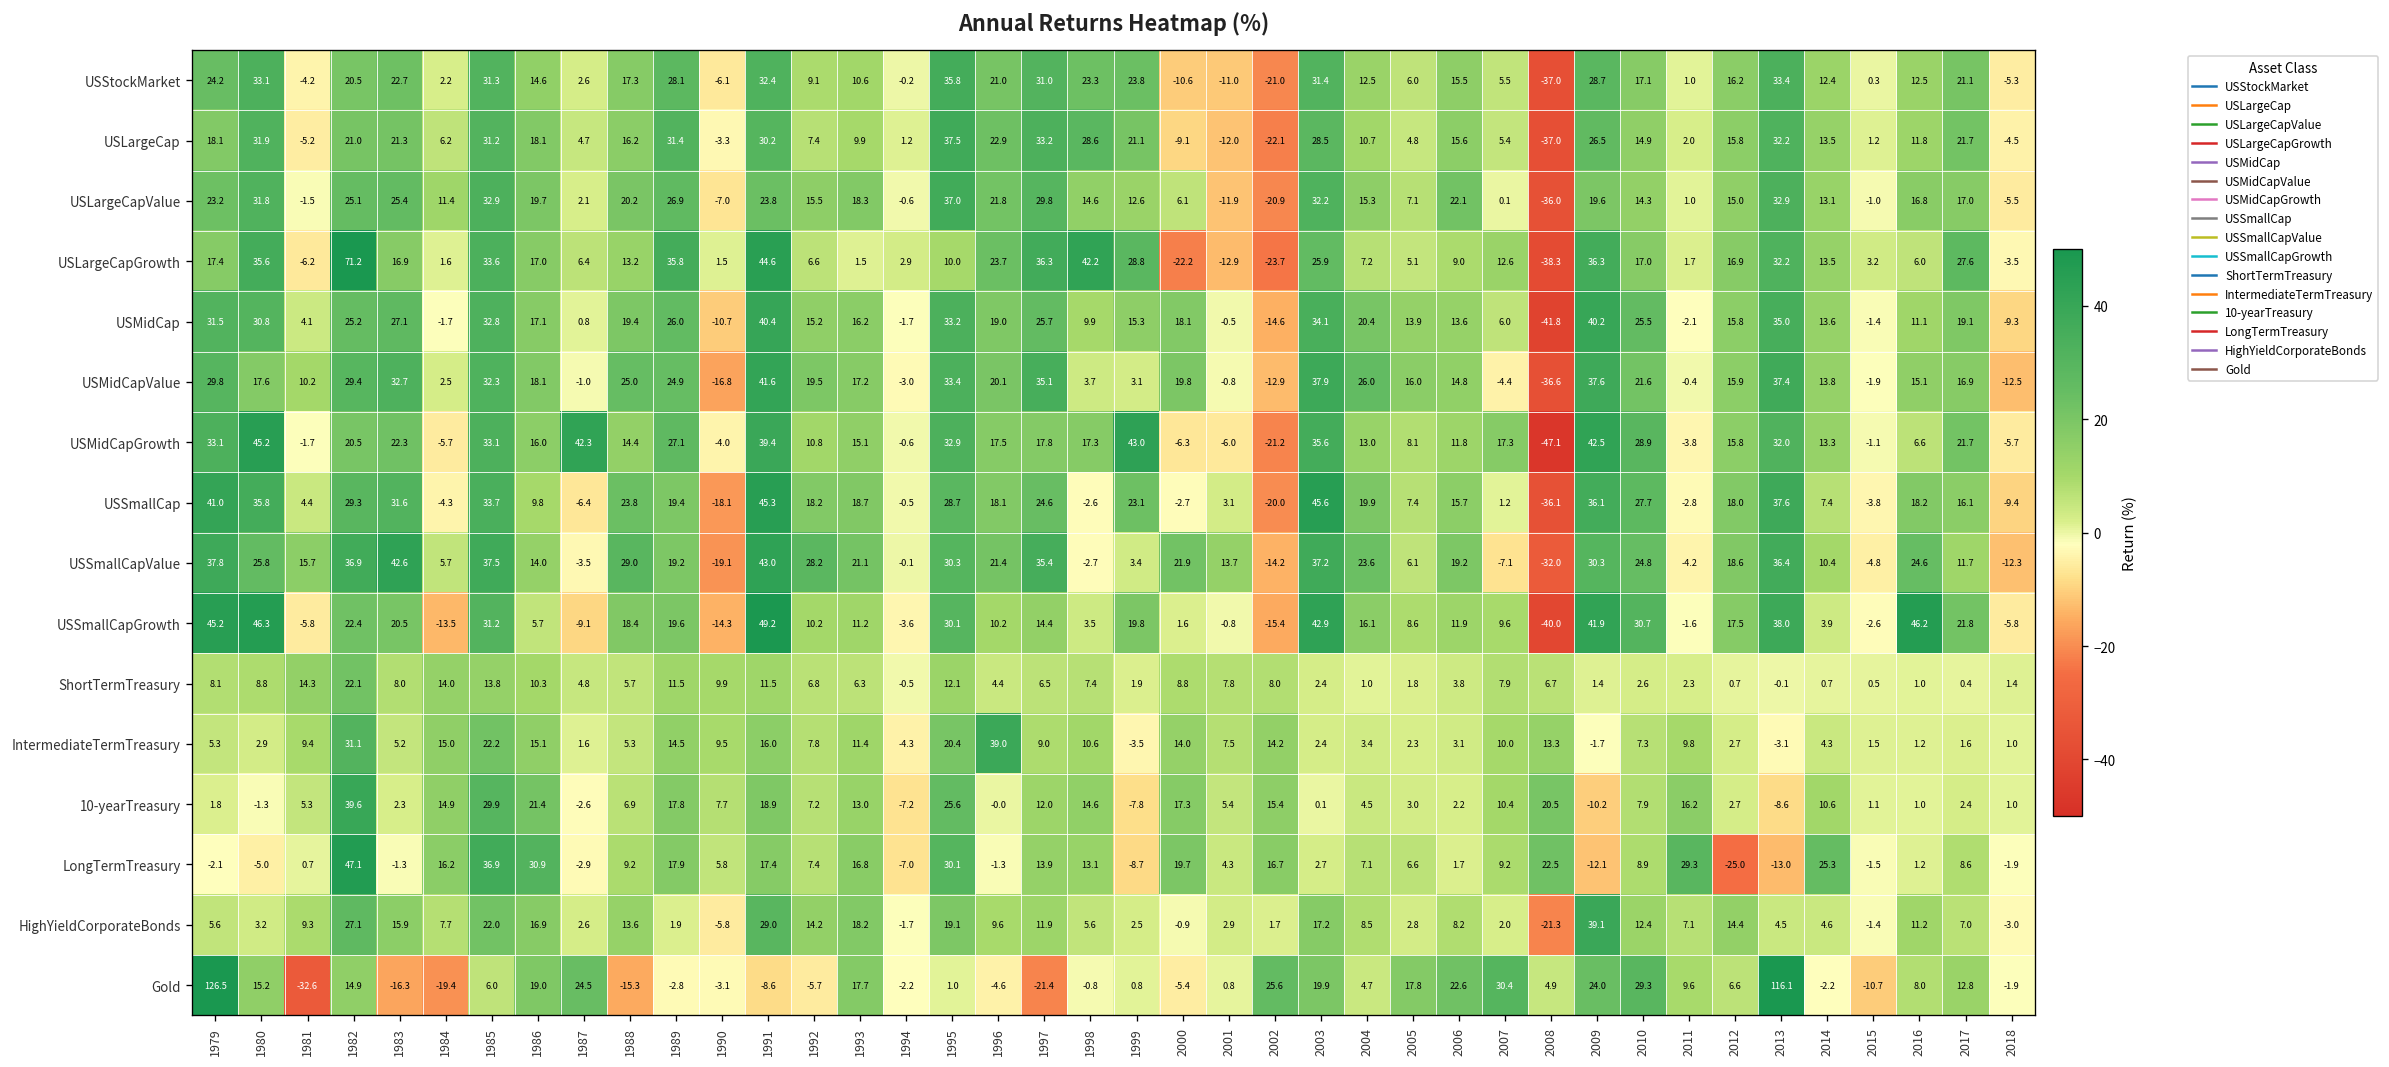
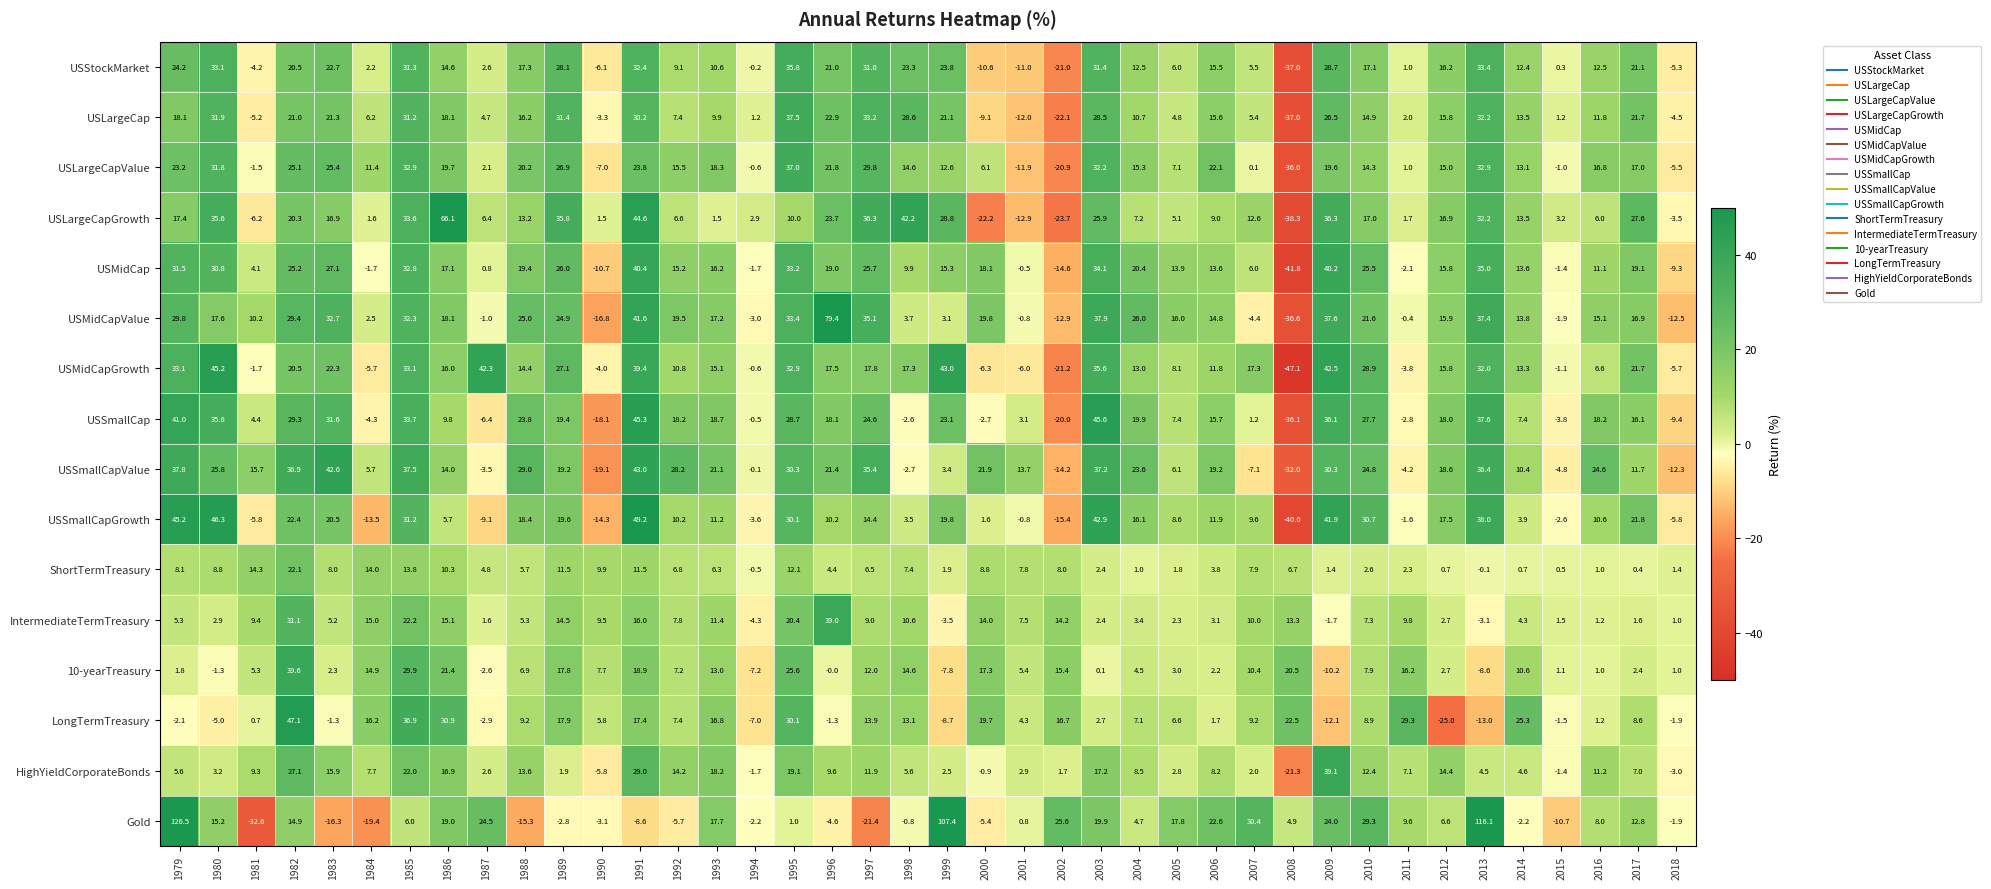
  {
    "USLargeCapGrowth": {
      "1979": 17.4,
      "1980": 35.6,
      "1981": -6.2,
-     "1982": 71.2,
+     "1982": 20.3,
      "1983": 16.9,
      "1984": 1.6,
      "1985": 33.6,
-     "1986": 17.0,
+     "1986": 66.1,
      "1987": 6.4,
      "1988": 13.2,
      "1989": 35.8,
      "1990": 1.5,
      "1991": 44.6,
      "1992": 6.6,
      "1993": 1.5,
      "1994": 2.9,
      "1995": 10.0,
      "1996": 23.7,
      "1997": 36.3,
      "1998": 42.2,
      "1999": 28.8,
      "2000": -22.2,
      "2001": -12.9,
      "2002": -23.7,
      "2003": 25.9,
      "2004": 7.2,
      "2005": 5.1,
      "2006": 9.0,
      "2007": 12.6,
      "2008": -38.3,
      "2009": 36.3,
      "2010": 17.0,
      "2011": 1.7,
      "2012": 16.9,
      "2013": 32.2,
      "2014": 13.5,
      "2015": 3.2,
      "2016": 6.0,
      "2017": 27.6,
      "2018": -3.5
    },
    "USMidCapValue": {
      "1979": 29.8,
      "1980": 17.6,
      "1981": 10.2,
      "1982": 29.4,
      "1983": 32.7,
      "1984": 2.5,
      "1985": 32.3,
      "1986": 18.1,
      "1987": -1.0,
      "1988": 25.0,
      "1989": 24.9,
      "1990": -16.8,
      "1991": 41.6,
      "1992": 19.5,
      "1993": 17.2,
      "1994": -3.0,
      "1995": 33.4,
-     "1996": 20.1,
+     "1996": 79.4,
      "1997": 35.1,
      "1998": 3.7,
      "1999": 3.1,
      "2000": 19.8,
      "2001": -0.8,
      "2002": -12.9,
      "2003": 37.9,
      "2004": 26.0,
      "2005": 16.0,
      "2006": 14.8,
      "2007": -4.4,
      "2008": -36.6,
      "2009": 37.6,
      "2010": 21.6,
      "2011": -0.4,
      "2012": 15.9,
      "2013": 37.4,
      "2014": 13.8,
      "2015": -1.9,
      "2016": 15.1,
      "2017": 16.9,
      "2018": -12.5
    },
    "USSmallCapGrowth": {
      "1979": 45.2,
      "1980": 46.3,
      "1981": -5.8,
      "1982": 22.4,
      "1983": 20.5,
      "1984": -13.5,
      "1985": 31.2,
      "1986": 5.7,
      "1987": -9.1,
      "1988": 18.4,
      "1989": 19.6,
      "1990": -14.3,
      "1991": 49.2,
      "1992": 10.2,
      "1993": 11.2,
      "1994": -3.6,
      "1995": 30.1,
      "1996": 10.2,
      "1997": 14.4,
      "1998": 3.5,
      "1999": 19.8,
      "2000": 1.6,
      "2001": -0.8,
      "2002": -15.4,
      "2003": 42.9,
      "2004": 16.1,
      "2005": 8.6,
      "2006": 11.9,
      "2007": 9.6,
      "2008": -40.0,
      "2009": 41.9,
      "2010": 30.7,
      "2011": -1.6,
      "2012": 17.5,
      "2013": 38.0,
      "2014": 3.9,
      "2015": -2.6,
-     "2016": 46.2,
+     "2016": 10.6,
      "2017": 21.8,
      "2018": -5.8
    },
    "Gold": {
      "1979": 126.5,
      "1980": 15.2,
      "1981": -32.6,
      "1982": 14.9,
      "1983": -16.3,
      "1984": -19.4,
      "1985": 6.0,
      "1986": 19.0,
      "1987": 24.5,
      "1988": -15.3,
      "1989": -2.8,
      "1990": -3.1,
      "1991": -8.6,
      "1992": -5.7,
      "1993": 17.7,
      "1994": -2.2,
      "1995": 1.0,
      "1996": -4.6,
      "1997": -21.4,
      "1998": -0.8,
-     "1999": 0.8,
+     "1999": 107.4,
      "2000": -5.4,
      "2001": 0.8,
      "2002": 25.6,
      "2003": 19.9,
      "2004": 4.7,
      "2005": 17.8,
      "2006": 22.6,
      "2007": 30.4,
      "2008": 4.9,
      "2009": 24.0,
      "2010": 29.3,
      "2011": 9.6,
      "2012": 6.6,
      "2013": 116.1,
      "2014": -2.2,
      "2015": -10.7,
      "2016": 8.0,
      "2017": 12.8,
      "2018": -1.9
    }
  }
